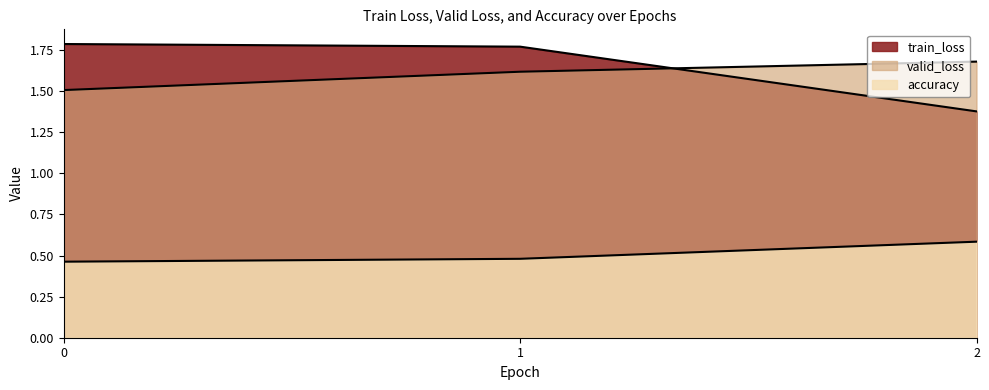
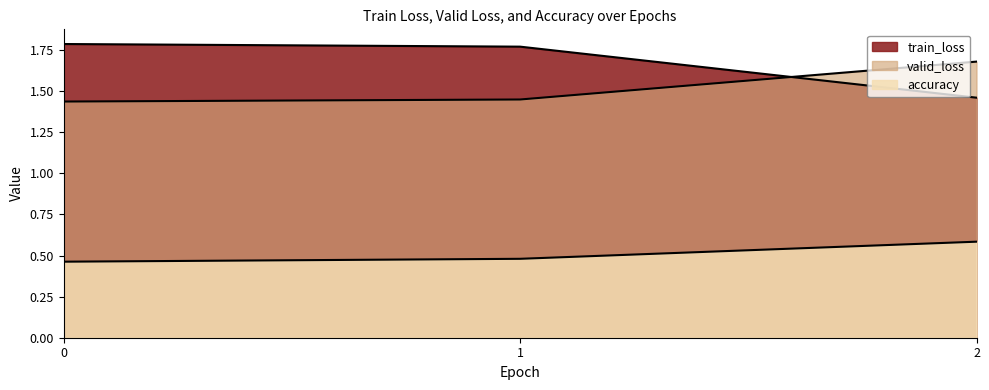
  {
    "train_loss": {
      "0": 1.79,
      "1": 1.77,
-     "2": 1.38
+     "2": 1.46
    },
    "valid_loss": {
-     "0": 1.51,
-     "1": 1.62,
+     "0": 1.44,
+     "1": 1.45,
      "2": 1.68
    },
    "accuracy": {
      "0": 0.46,
      "1": 0.48,
      "2": 0.58
    }
  }
